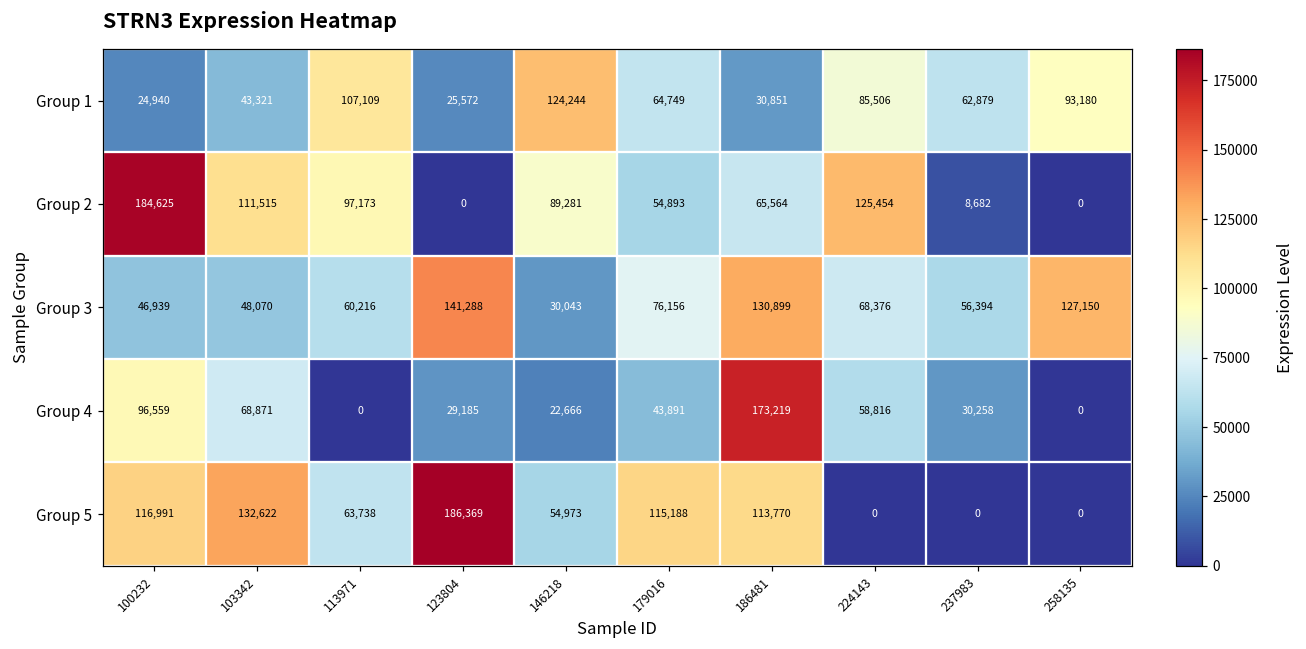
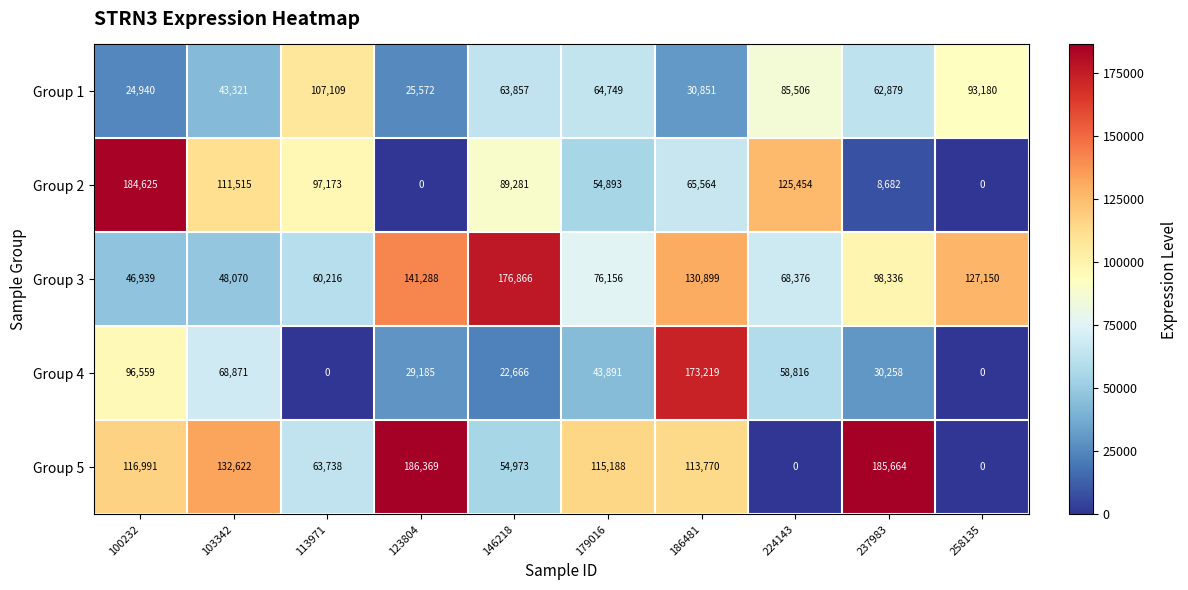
  {
    "Group 1": {
      "100232": "24,940",
      "103342": "43,321",
      "113971": "107,109",
      "123804": "25,572",
-     "146218": "124,244",
+     "146218": "63,857",
      "179016": "64,749",
      "186481": "30,851",
      "224143": "85,506",
      "237983": "62,879",
      "258135": "93,180"
    },
    "Group 2": {
      "100232": "184,625",
      "103342": "111,515",
      "113971": "97,173",
      "123804": "0",
      "146218": "89,281",
      "179016": "54,893",
      "186481": "65,564",
      "224143": "125,454",
      "237983": "8,682",
      "258135": "0"
    },
    "Group 3": {
      "100232": "46,939",
      "103342": "48,070",
      "113971": "60,216",
      "123804": "141,288",
-     "146218": "30,043",
+     "146218": "176,866",
      "179016": "76,156",
      "186481": "130,899",
      "224143": "68,376",
-     "237983": "56,394",
+     "237983": "98,336",
      "258135": "127,150"
    },
    "Group 4": {
      "100232": "96,559",
      "103342": "68,871",
      "113971": "0",
      "123804": "29,185",
      "146218": "22,666",
      "179016": "43,891",
      "186481": "173,219",
      "224143": "58,816",
      "237983": "30,258",
      "258135": "0"
    },
    "Group 5": {
      "100232": "116,991",
      "103342": "132,622",
      "113971": "63,738",
      "123804": "186,369",
      "146218": "54,973",
      "179016": "115,188",
      "186481": "113,770",
      "224143": "0",
-     "237983": "0",
+     "237983": "185,664",
      "258135": "0"
    }
  }
